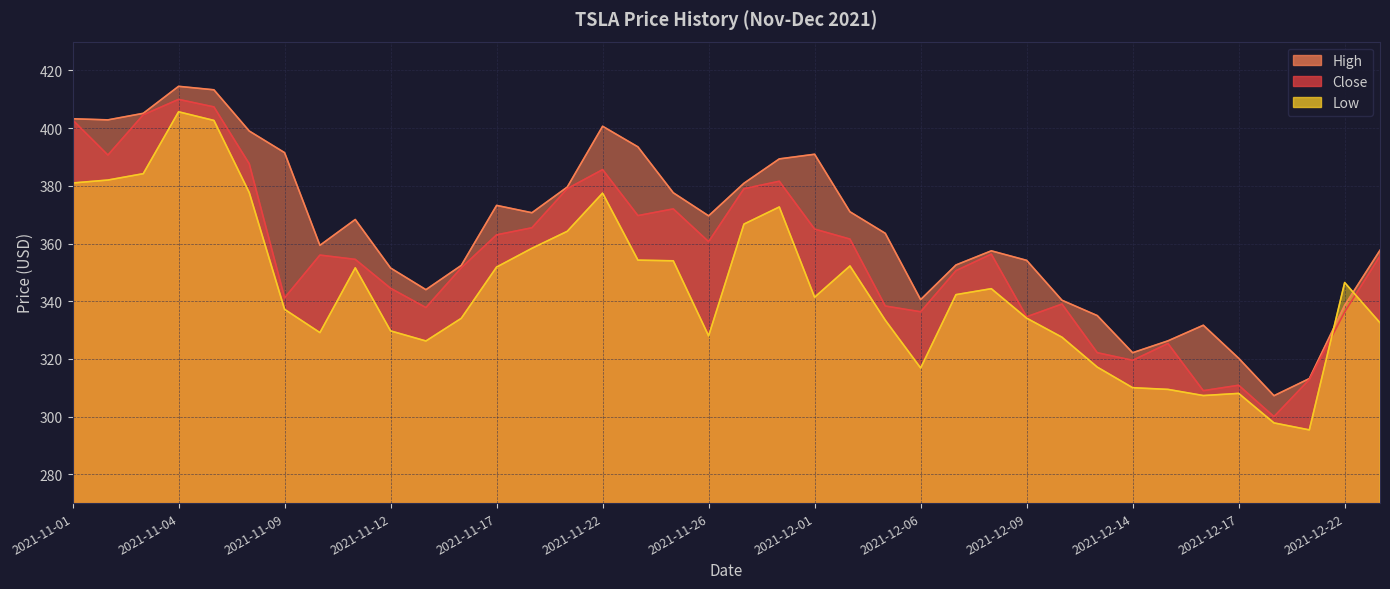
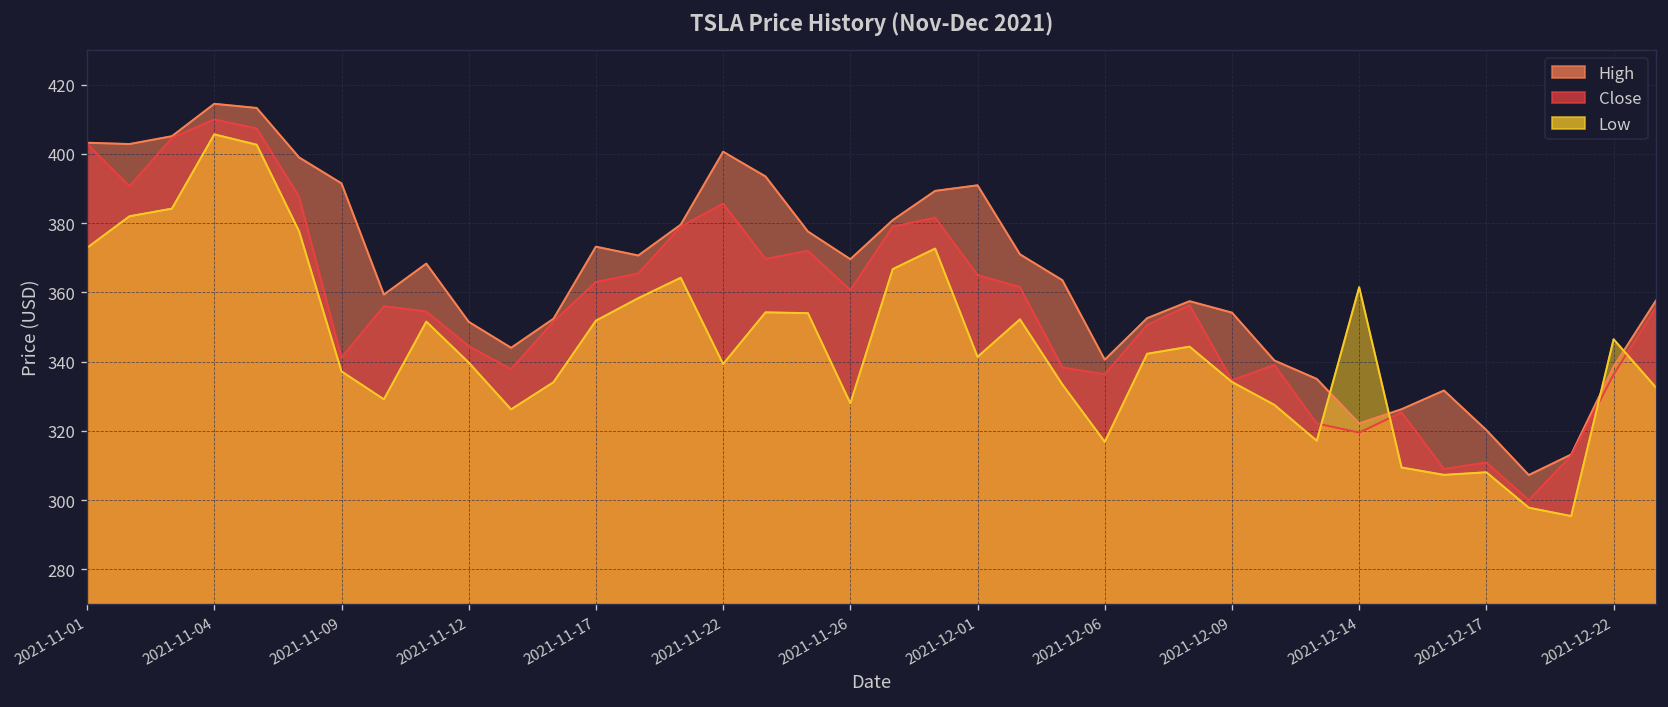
  {
    "Low": {
-     "2021-11-01": 381,
+     "2021-11-01": 373,
      "2021-11-04": 406,
      "2021-11-09": 337,
-     "2021-11-12": 330,
+     "2021-11-12": 340,
      "2021-11-17": 352,
-     "2021-11-22": 377,
+     "2021-11-22": 339,
      "2021-11-26": 328,
      "2021-12-01": 341,
      "2021-12-06": 317,
-     "2021-12-14": 310,
+     "2021-12-14": 362,
      "2021-12-17": 308,
      "2021-12-22": 346
    }
  }
